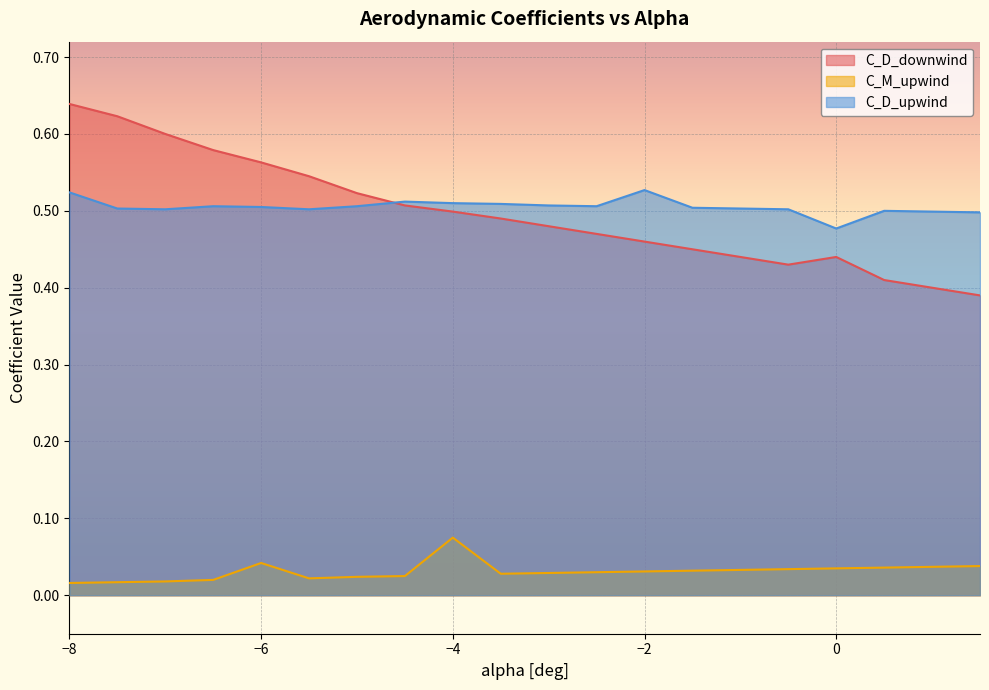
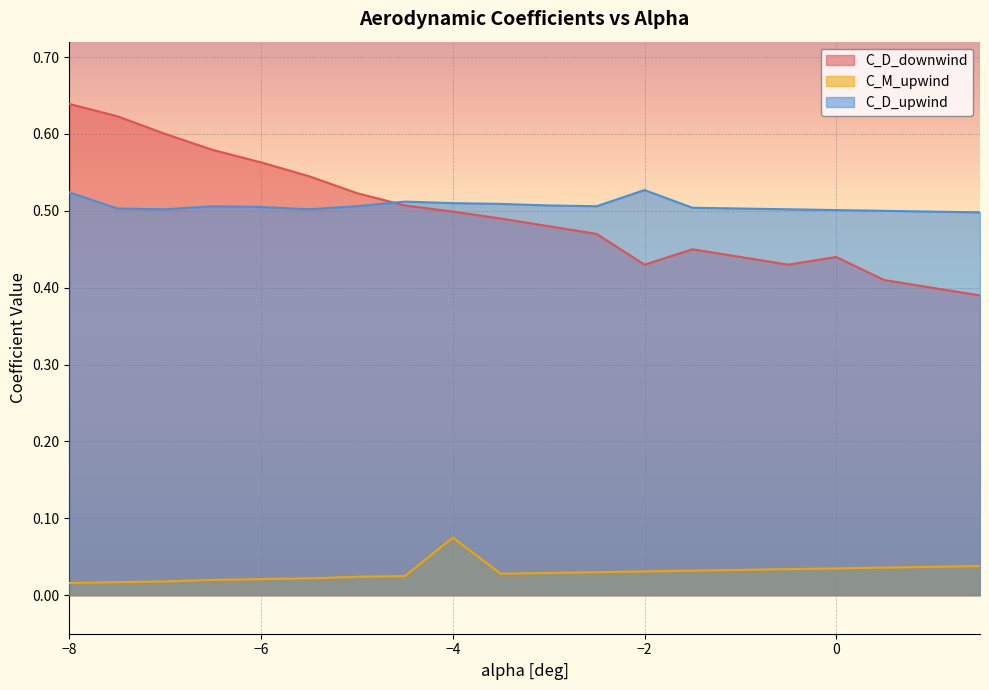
  {
    "C_D_downwind": {
      "−8": 0.64,
      "−6": 0.56,
      "−4": 0.50,
-     "−2": 0.46,
+     "−2": 0.43,
      "0": 0.44
    },
    "C_M_upwind": {
      "−8": 0.02,
-     "−6": 0.04,
+     "−6": 0.02,
      "−4": 0.08,
      "−2": 0.03,
      "0": 0.04
    },
    "C_D_upwind": {
      "−8": 0.52,
      "−6": 0.51,
      "−4": 0.51,
      "−2": 0.53,
-     "0": 0.48
+     "0": 0.50
    }
  }
